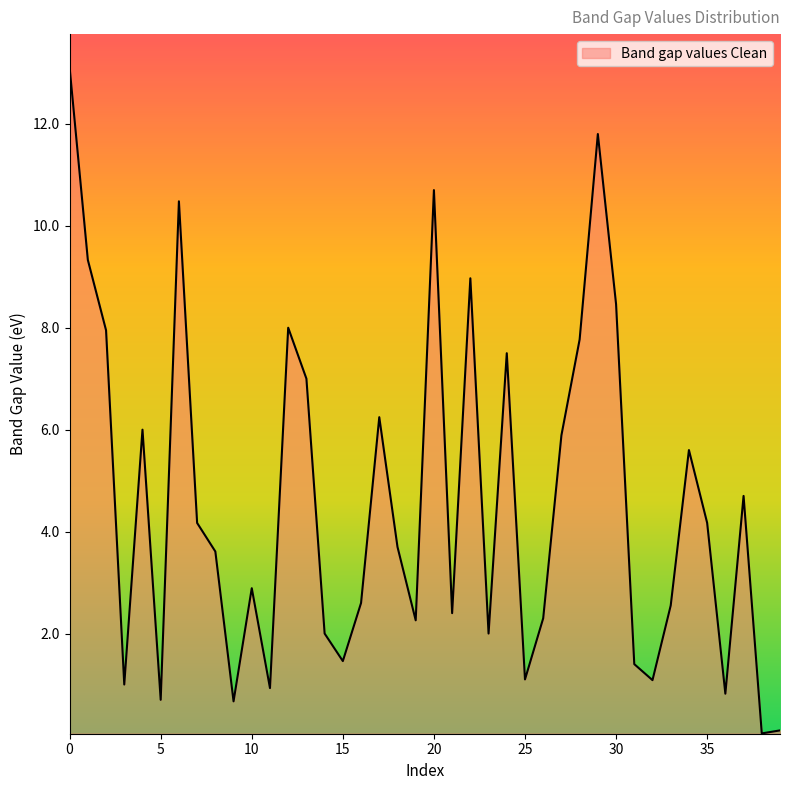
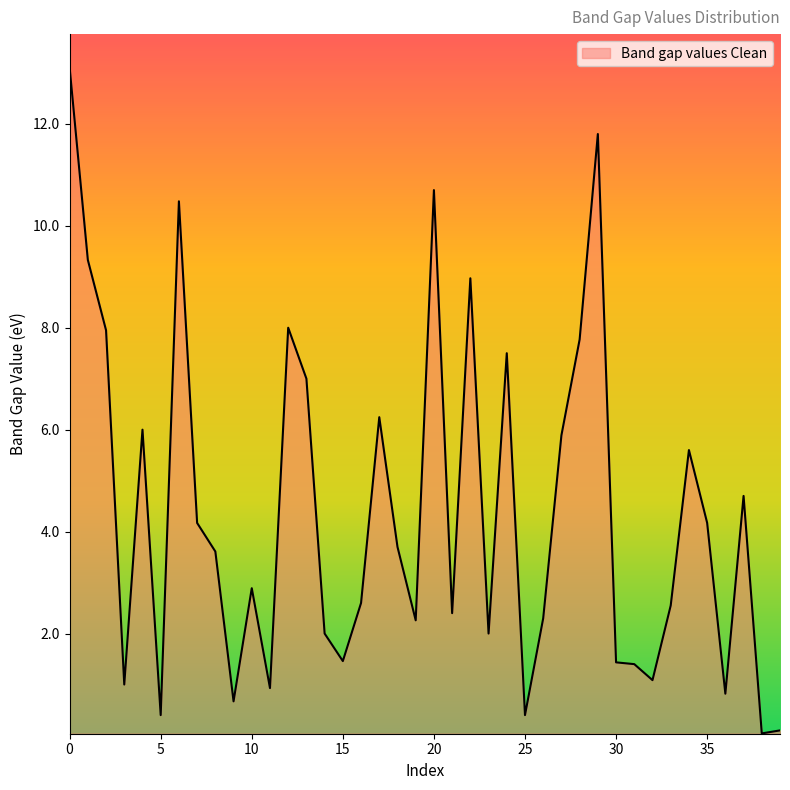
  {
    "0": 13.1,
-   "5": 0.7,
+   "5": 0.4,
    "10": 2.9,
    "15": 1.5,
    "20": 10.7,
-   "25": 1.1,
-   "30": 8.5,
+   "25": 0.4,
+   "30": 1.4,
    "35": 4.2
  }
